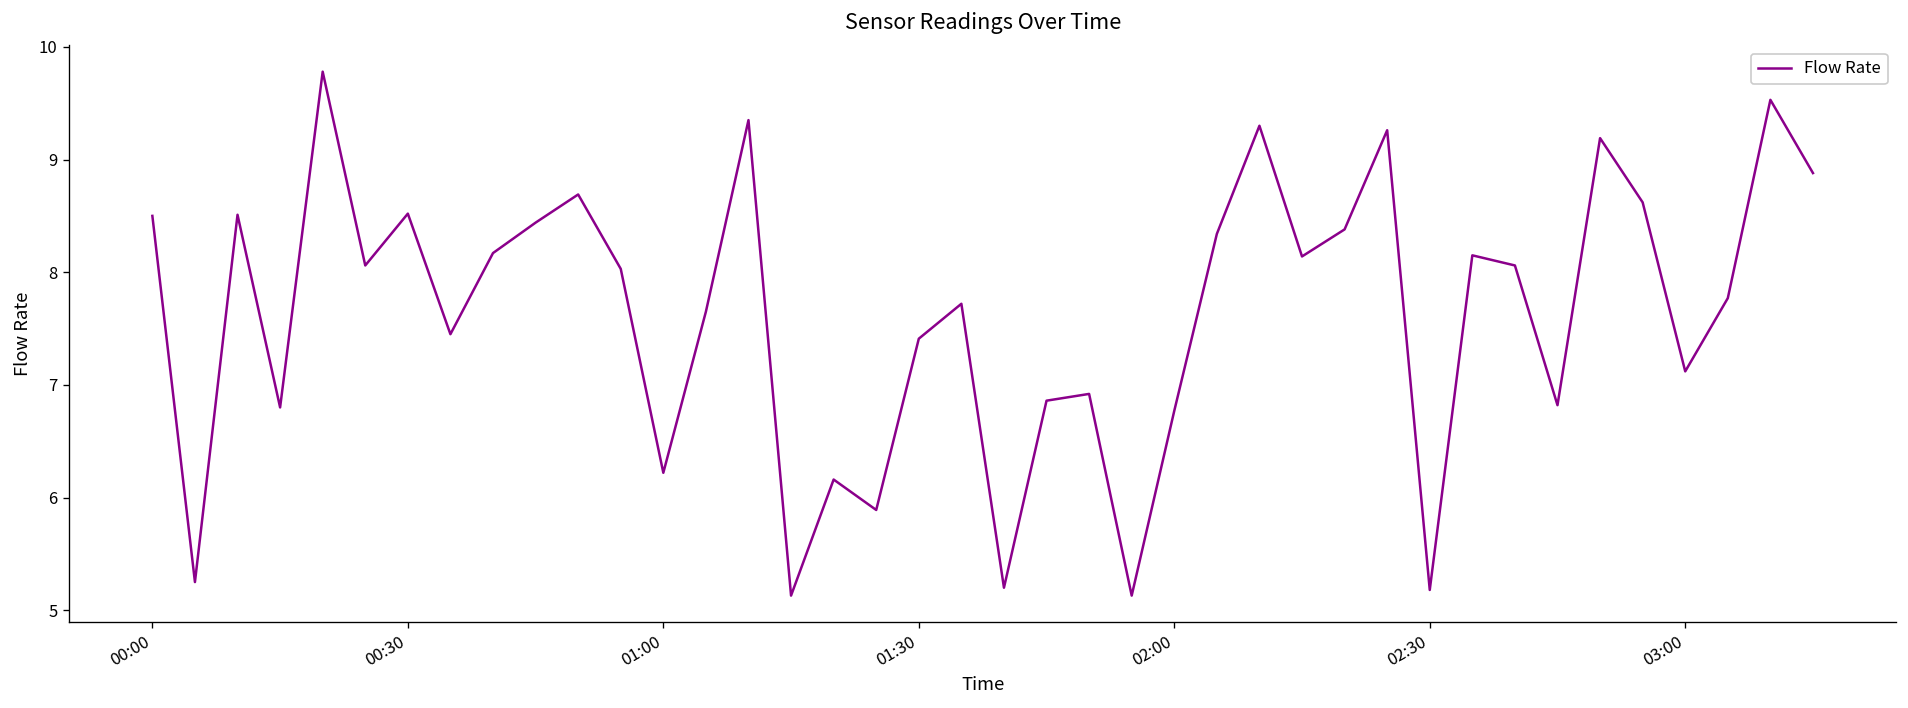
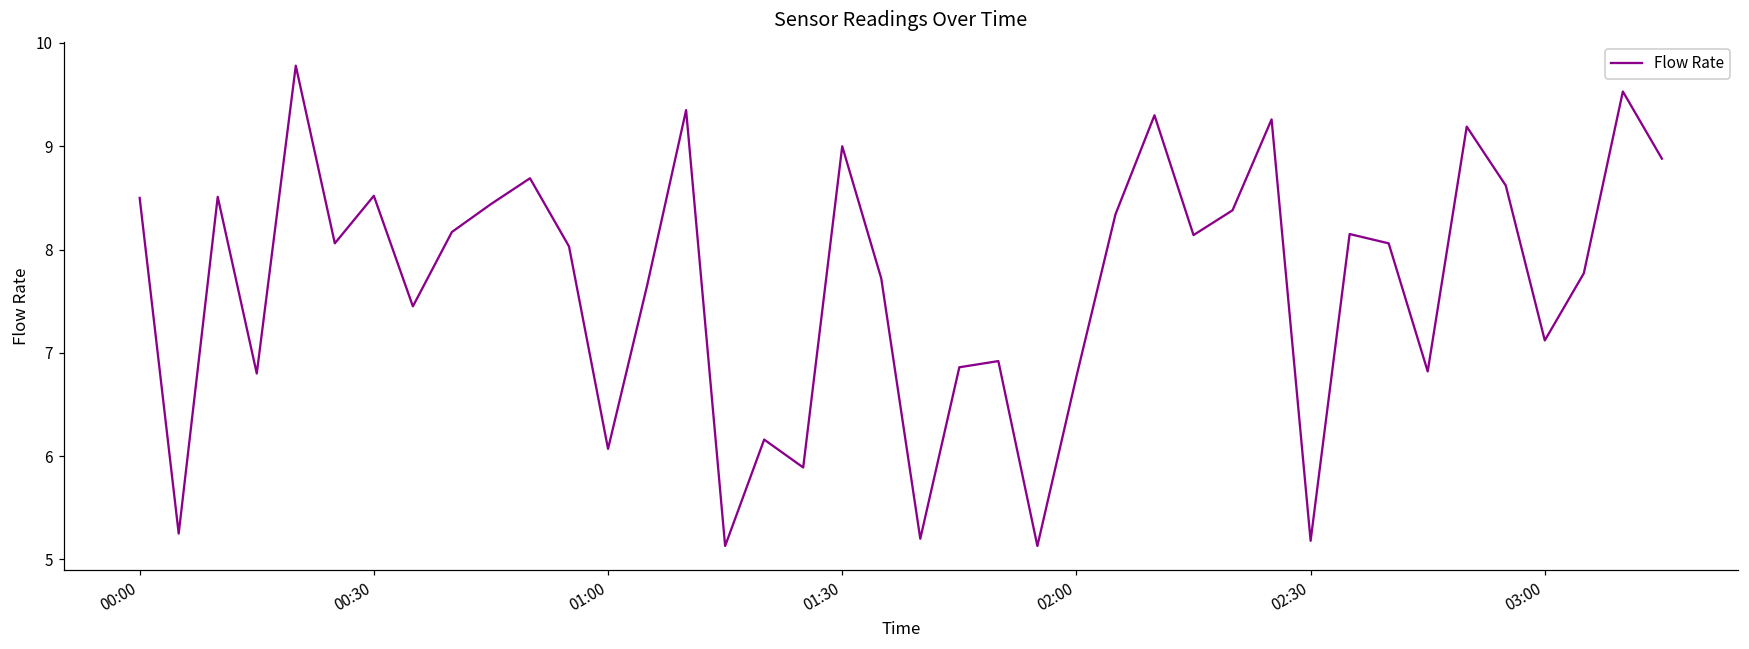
  {
    "00:00": 8.5,
    "00:30": 8.5,
-   "01:00": 6.2,
-   "01:30": 7.4,
+   "01:00": 6.1,
+   "01:30": 9.0,
    "02:00": 6.8,
    "02:30": 5.2,
    "03:00": 7.1
  }
